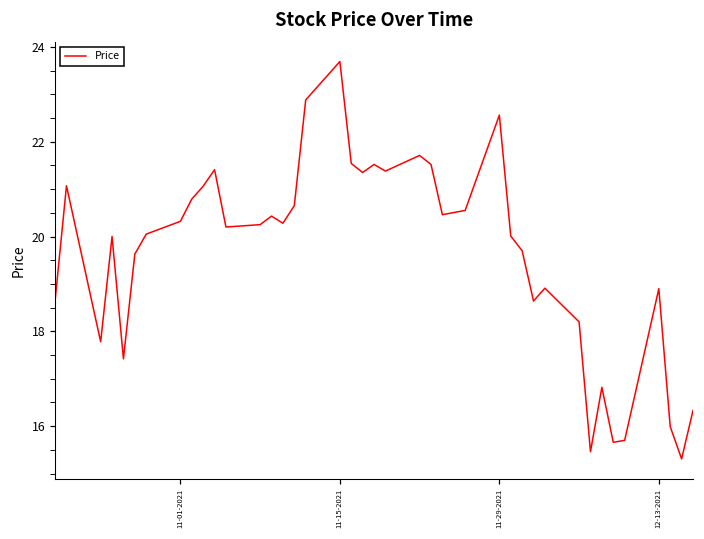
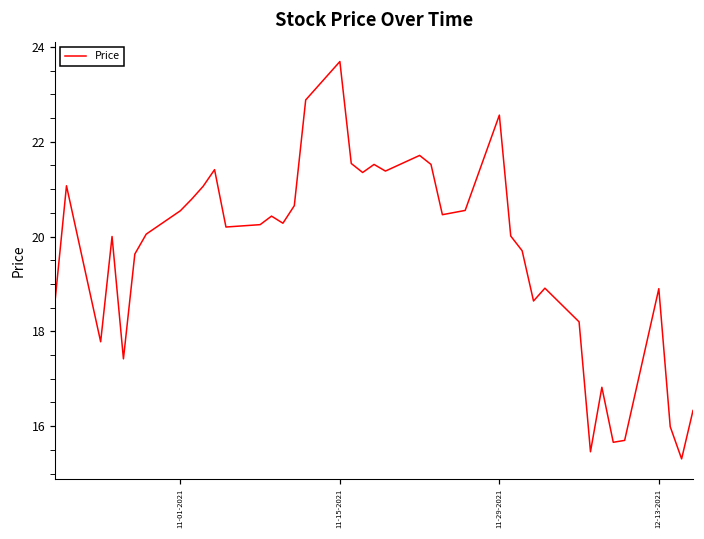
  {
-   "11-01-2021": 20.3,
+   "11-01-2021": 20.5,
    "11-15-2021": 23.7,
    "11-29-2021": 22.6,
    "12-13-2021": 18.9
  }
